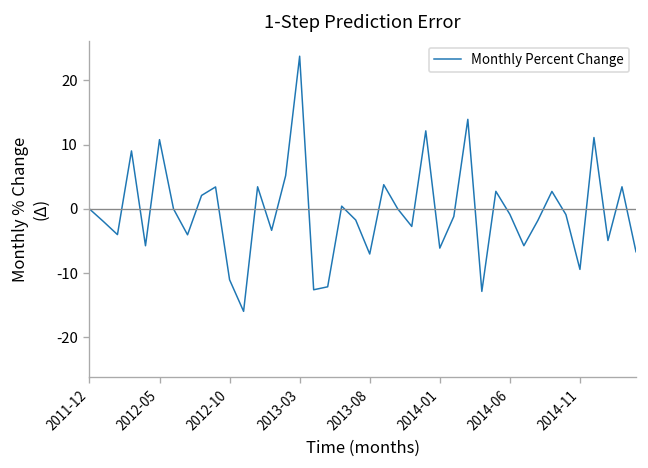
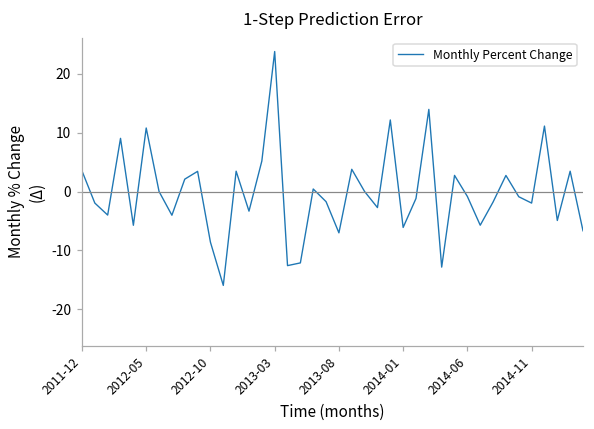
  {
-   "2011-12": 0,
+   "2011-12": 4,
    "2012-05": 11,
-   "2012-10": -11,
+   "2012-10": -9,
    "2013-03": 24,
    "2013-08": -7,
    "2014-01": -6,
    "2014-06": -1,
-   "2014-11": -9
+   "2014-11": -2
  }
